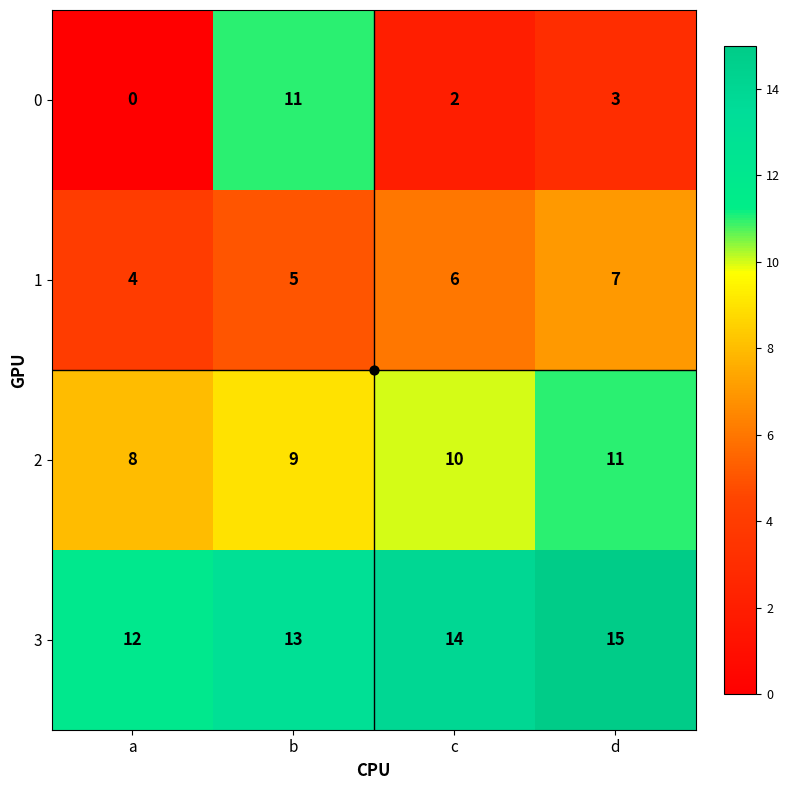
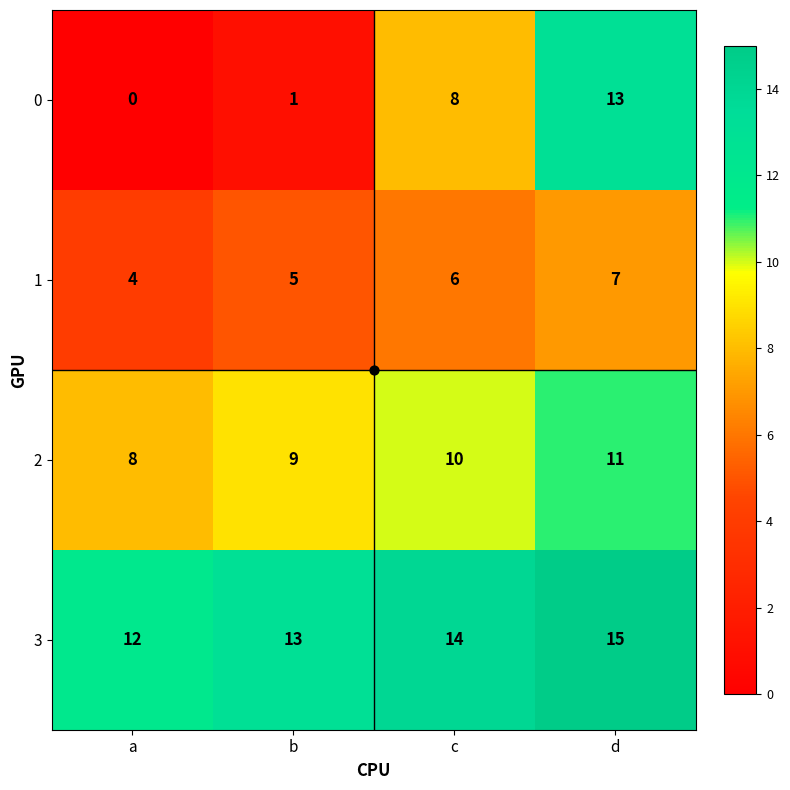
  {
    "0": {
      "a": 0,
-     "b": 11,
-     "c": 2,
-     "d": 3
+     "b": 1,
+     "c": 8,
+     "d": 13
    },
    "1": {
      "a": 4,
      "b": 5,
      "c": 6,
      "d": 7
    },
    "2": {
      "a": 8,
      "b": 9,
      "c": 10,
      "d": 11
    },
    "3": {
      "a": 12,
      "b": 13,
      "c": 14,
      "d": 15
    }
  }
